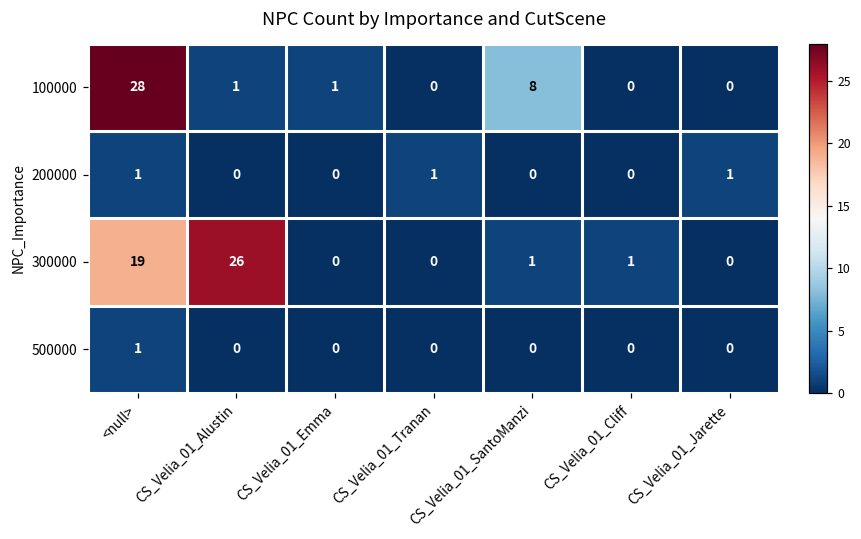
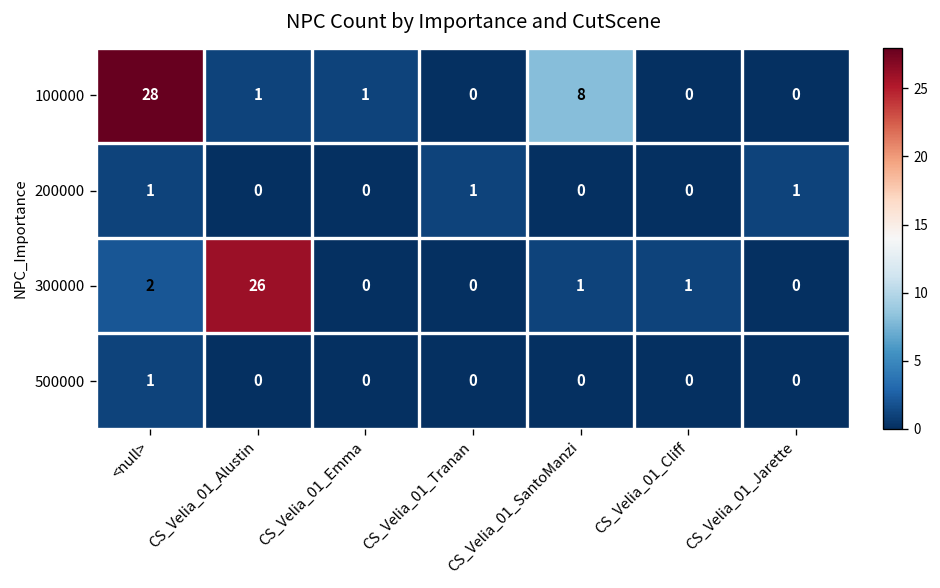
  {
    "100000": {
      "<null>": 28,
      "CS_Velia_01_Alustin": 1,
      "CS_Velia_01_Emma": 1,
      "CS_Velia_01_Tranan": 0,
      "CS_Velia_01_SantoManzi": 8,
      "CS_Velia_01_Cliff": 0,
      "CS_Velia_01_Jarette": 0
    },
    "200000": {
      "<null>": 1,
      "CS_Velia_01_Alustin": 0,
      "CS_Velia_01_Emma": 0,
      "CS_Velia_01_Tranan": 1,
      "CS_Velia_01_SantoManzi": 0,
      "CS_Velia_01_Cliff": 0,
      "CS_Velia_01_Jarette": 1
    },
    "300000": {
-     "<null>": 19,
+     "<null>": 2,
      "CS_Velia_01_Alustin": 26,
      "CS_Velia_01_Emma": 0,
      "CS_Velia_01_Tranan": 0,
      "CS_Velia_01_SantoManzi": 1,
      "CS_Velia_01_Cliff": 1,
      "CS_Velia_01_Jarette": 0
    },
    "500000": {
      "<null>": 1,
      "CS_Velia_01_Alustin": 0,
      "CS_Velia_01_Emma": 0,
      "CS_Velia_01_Tranan": 0,
      "CS_Velia_01_SantoManzi": 0,
      "CS_Velia_01_Cliff": 0,
      "CS_Velia_01_Jarette": 0
    }
  }
